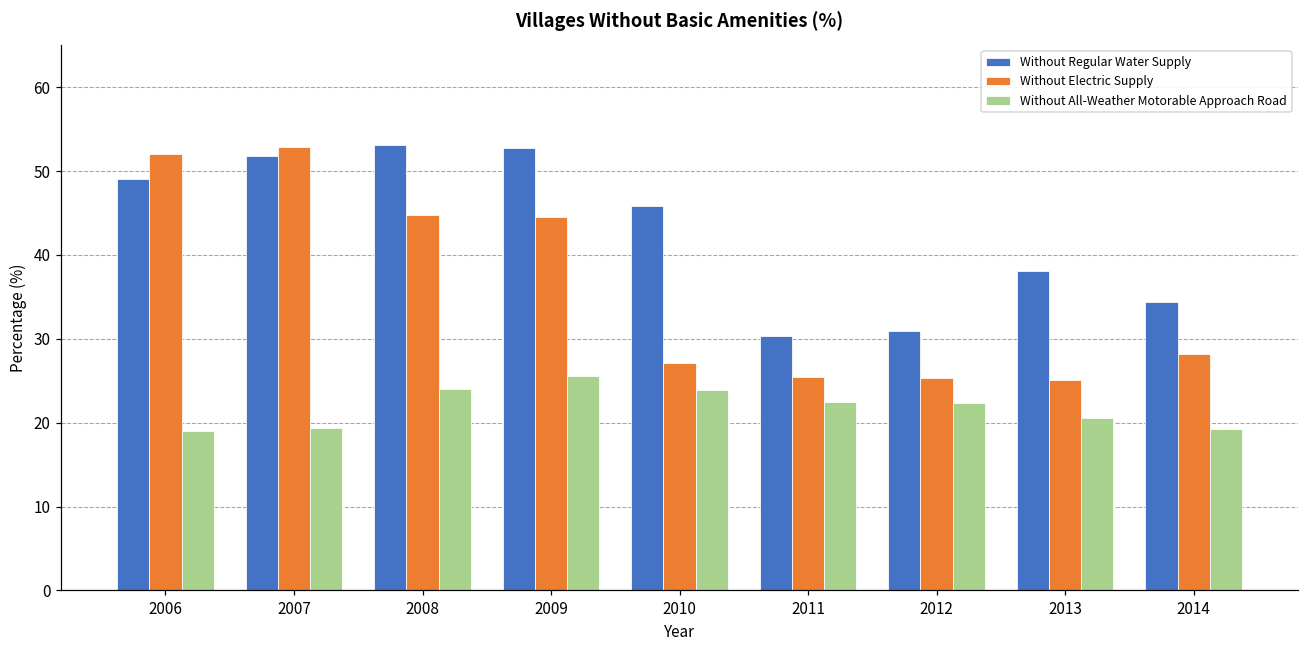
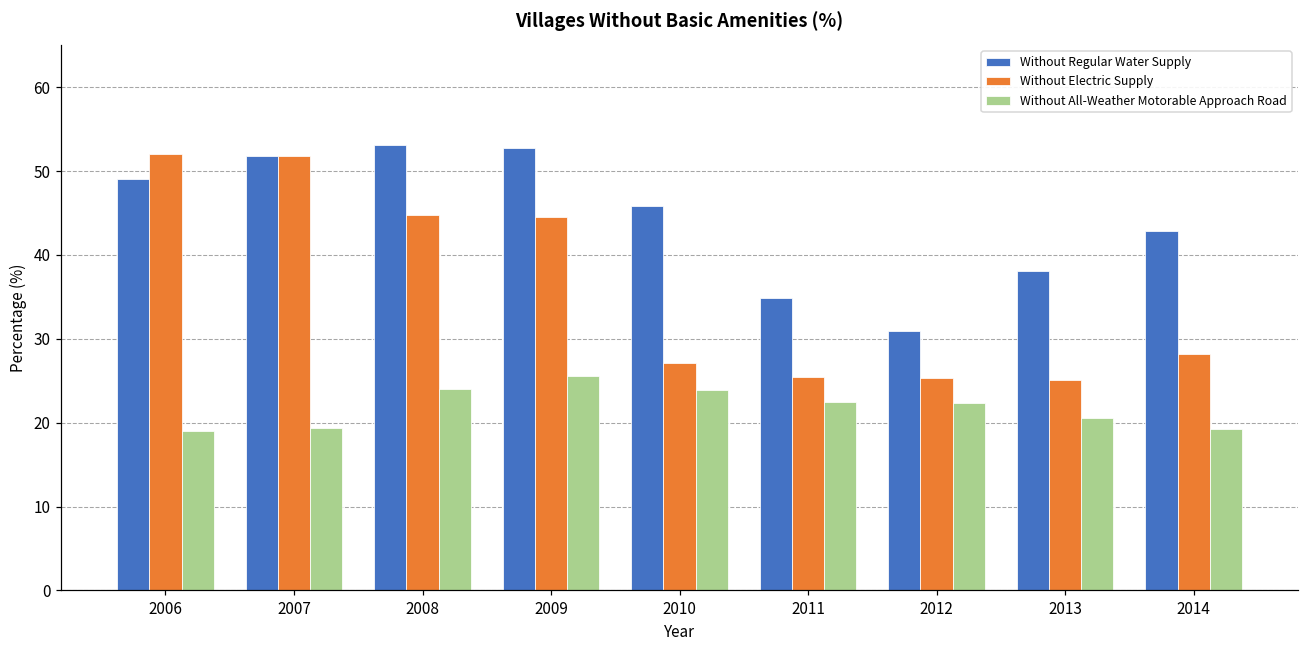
  {
    "Without Regular Water Supply": {
      "2006": 49,
      "2007": 52,
      "2008": 53,
      "2009": 53,
      "2010": 46,
-     "2011": 30,
+     "2011": 35,
      "2012": 31,
      "2013": 38,
-     "2014": 34
+     "2014": 43
    },
    "Without Electric Supply": {
      "2006": 52,
-     "2007": 53,
+     "2007": 52,
      "2008": 45,
      "2009": 45,
      "2010": 27,
      "2011": 26,
      "2012": 25,
      "2013": 25,
      "2014": 28
    },
    "Without All-Weather Motorable Approach Road": {
      "2006": 19,
      "2007": 19,
      "2008": 24,
      "2009": 26,
      "2010": 24,
      "2011": 23,
      "2012": 22,
      "2013": 21,
      "2014": 19
    }
  }
